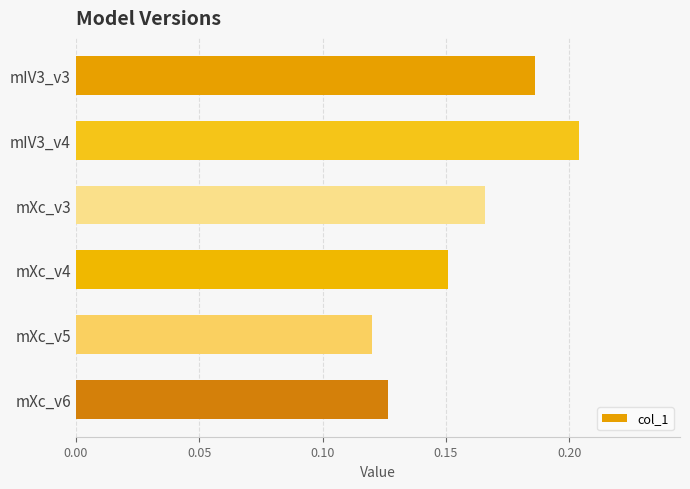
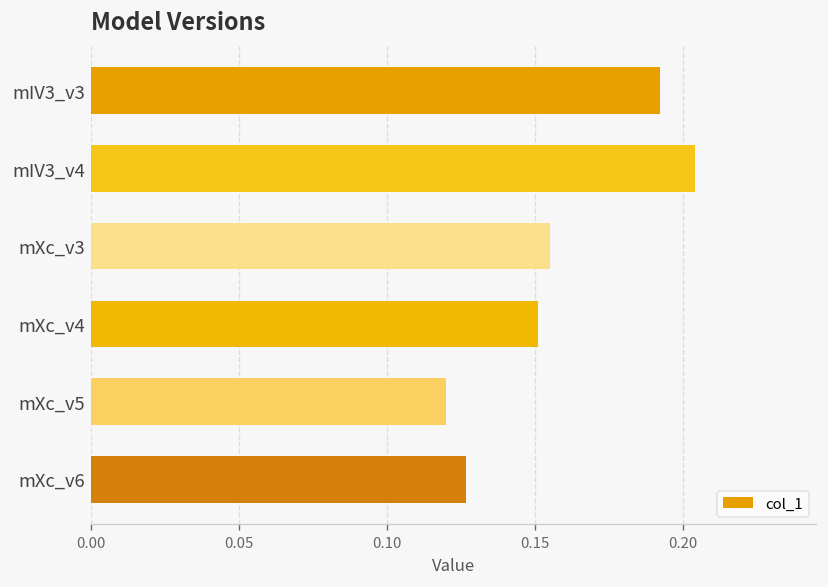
  {
-   "mIV3_v3": 0.186,
+   "mIV3_v3": 0.192,
    "mIV3_v4": 0.204,
-   "mXc_v3": 0.166,
+   "mXc_v3": 0.155,
    "mXc_v4": 0.151,
    "mXc_v5": 0.120,
    "mXc_v6": 0.127
  }
